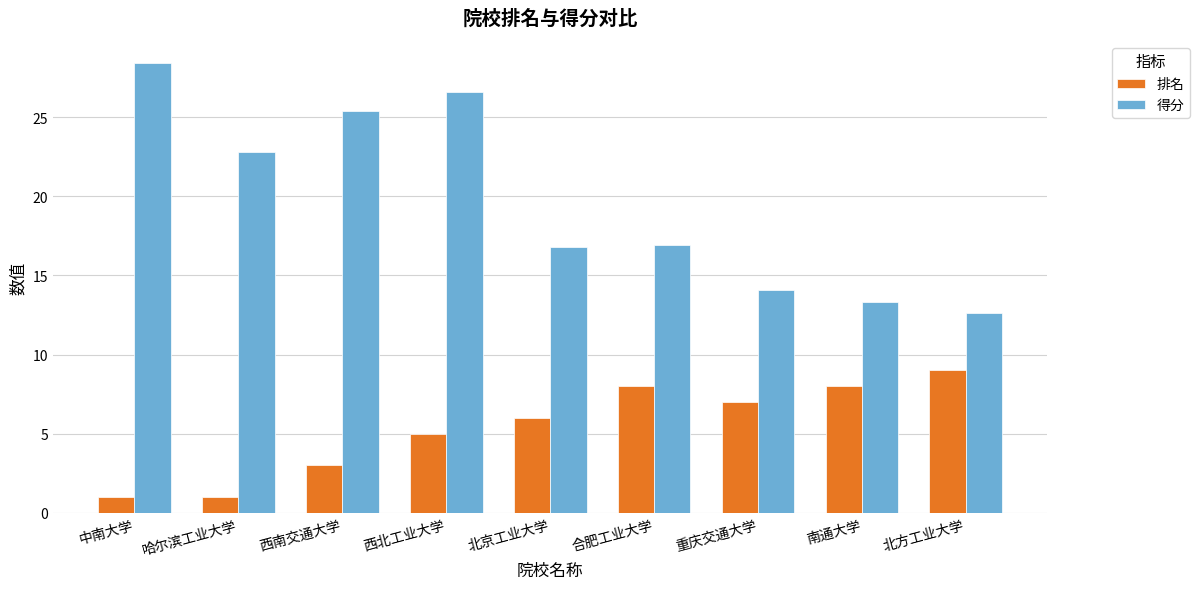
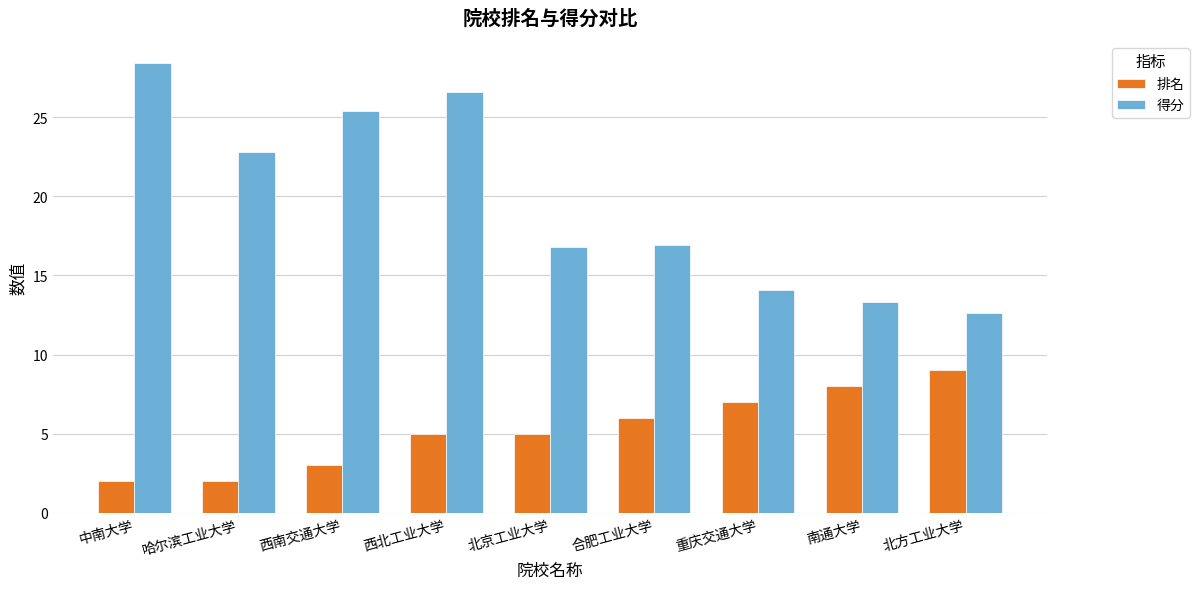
  {
    "排名": {
-     "中南大学": 1,
-     "哈尔滨工业大学": 1,
+     "中南大学": 2,
+     "哈尔滨工业大学": 2,
      "西南交通大学": 3,
      "西北工业大学": 5,
-     "北京工业大学": 6,
-     "合肥工业大学": 8,
+     "北京工业大学": 5,
+     "合肥工业大学": 6,
      "重庆交通大学": 7,
      "南通大学": 8,
      "北方工业大学": 9
    },
    "得分": {
      "中南大学": 28.4,
      "哈尔滨工业大学": 22.8,
      "西南交通大学": 25.4,
      "西北工业大学": 26.6,
      "北京工业大学": 16.8,
      "合肥工业大学": 17,
      "重庆交通大学": 14,
      "南通大学": 13.3,
      "北方工业大学": 12.6
    }
  }
